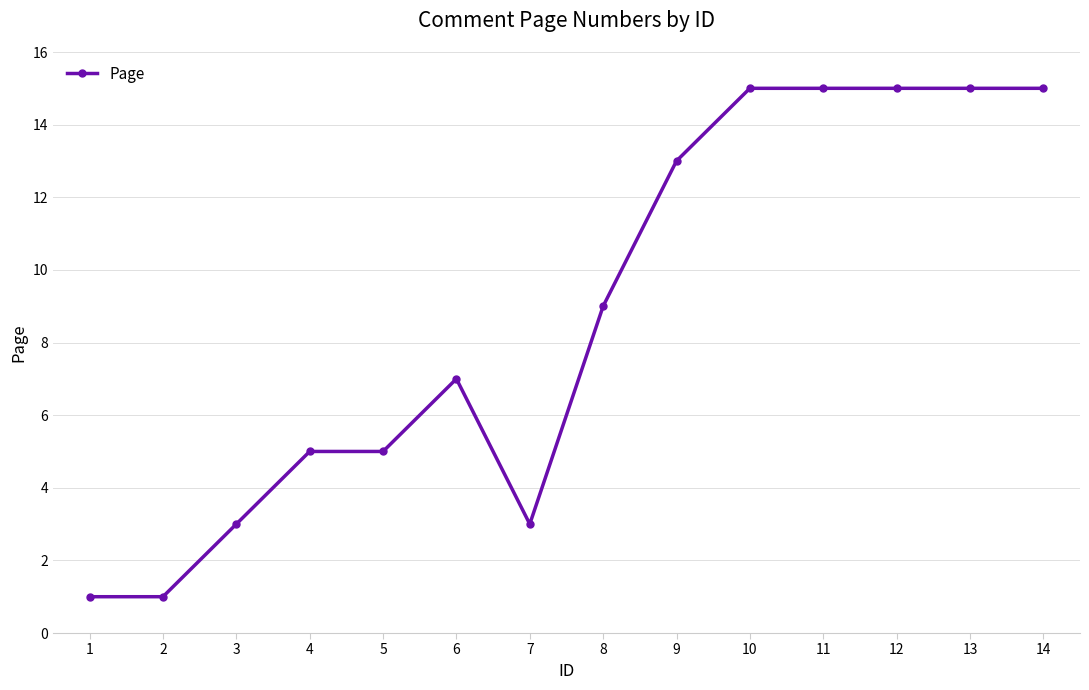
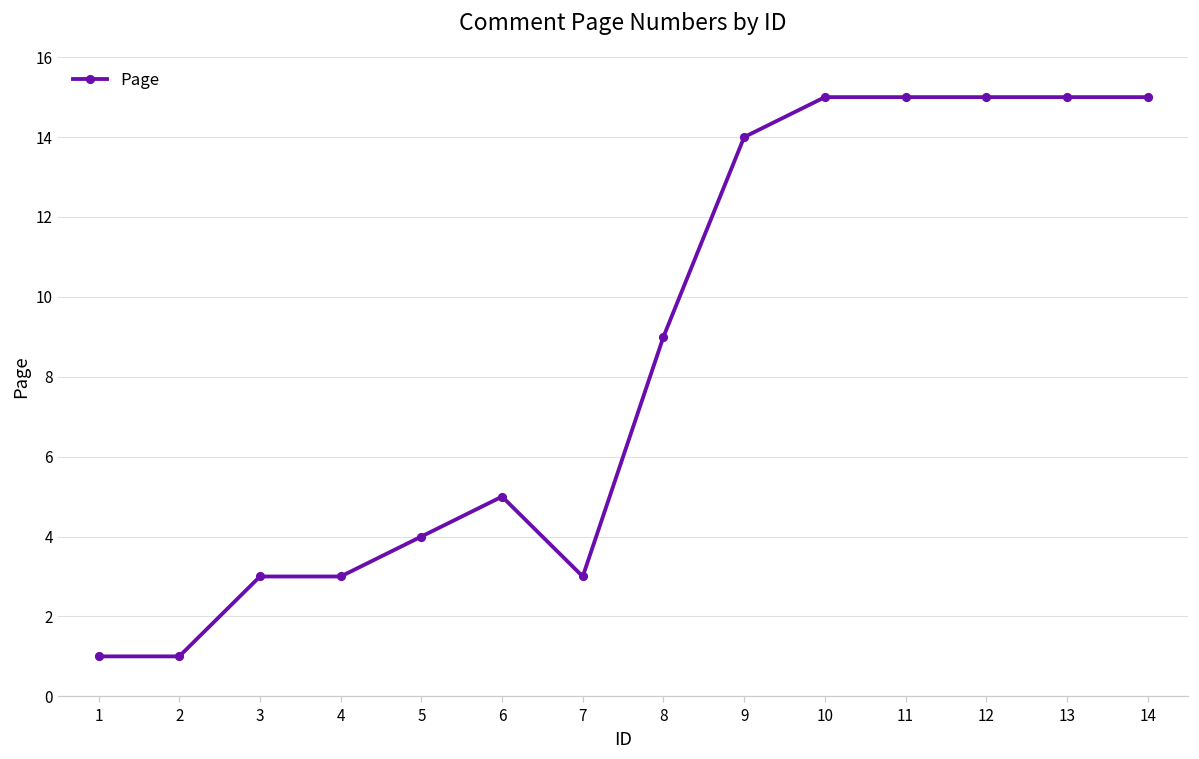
  {
    "1": 1,
    "2": 1,
    "3": 3,
-   "4": 5,
-   "5": 5,
-   "6": 7,
+   "4": 3,
+   "5": 4,
+   "6": 5,
    "7": 3,
    "8": 9,
-   "9": 13,
+   "9": 14,
    "10": 15,
    "11": 15,
    "12": 15,
    "13": 15,
    "14": 15
  }
